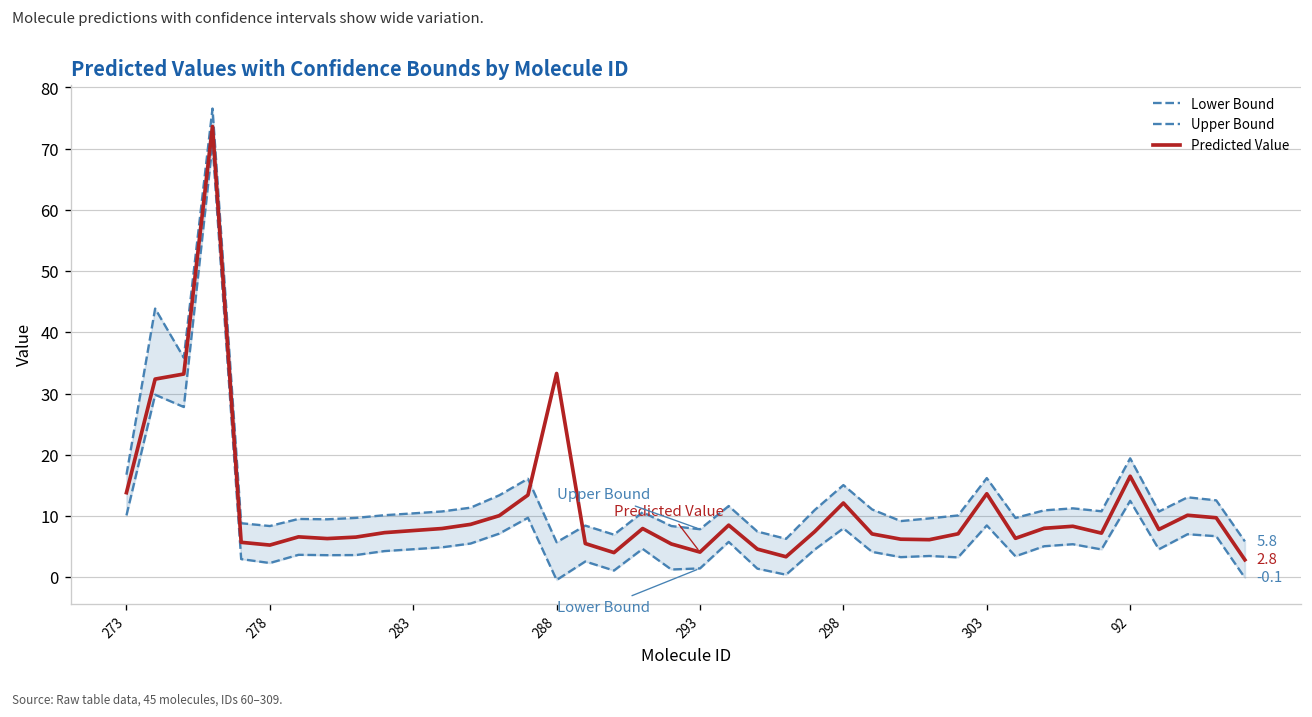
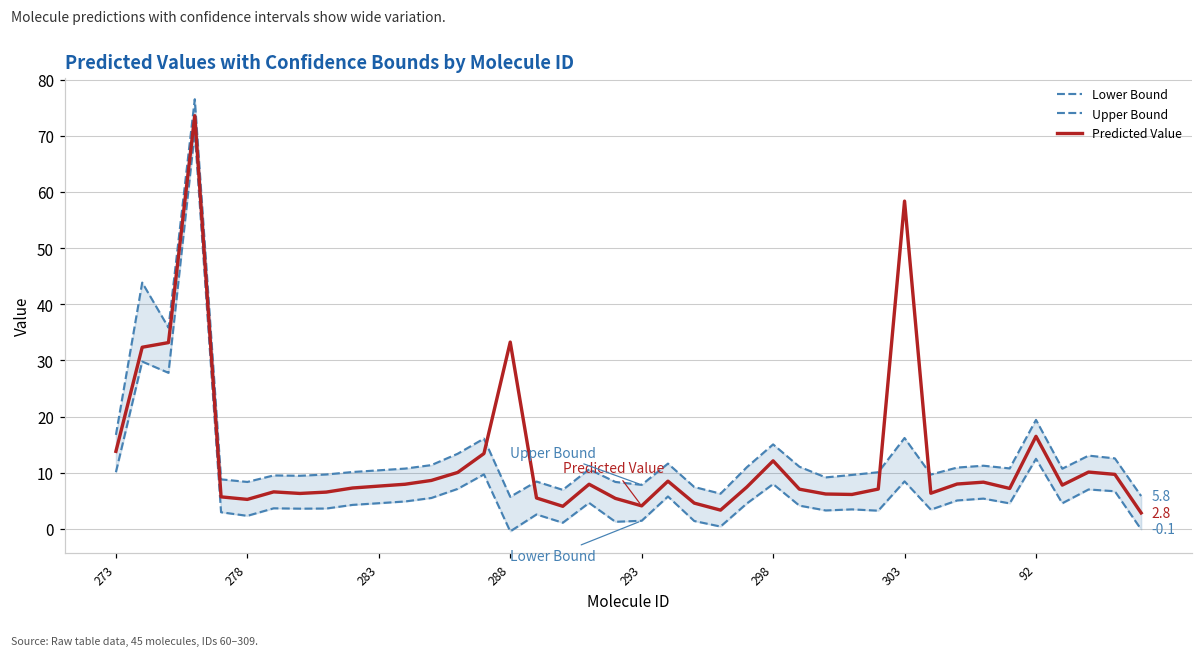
  {
    "Predicted Value": {
      "273": 14,
      "278": 5,
      "283": 8,
      "288": 33,
      "293": 4,
      "298": 12,
-     "303": 14,
+     "303": 58,
      "92": 16
    }
  }
